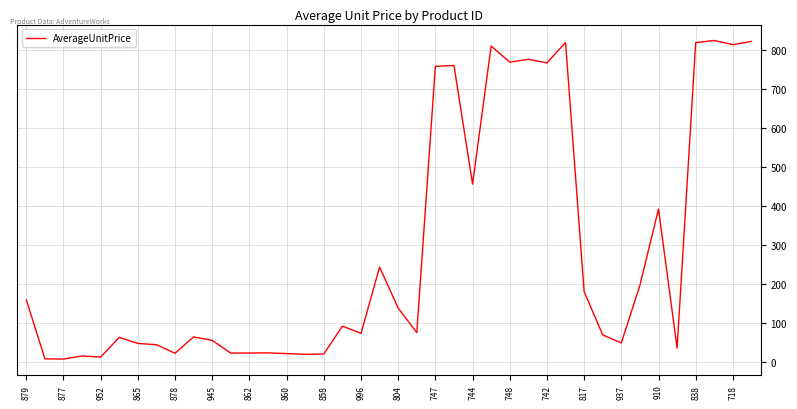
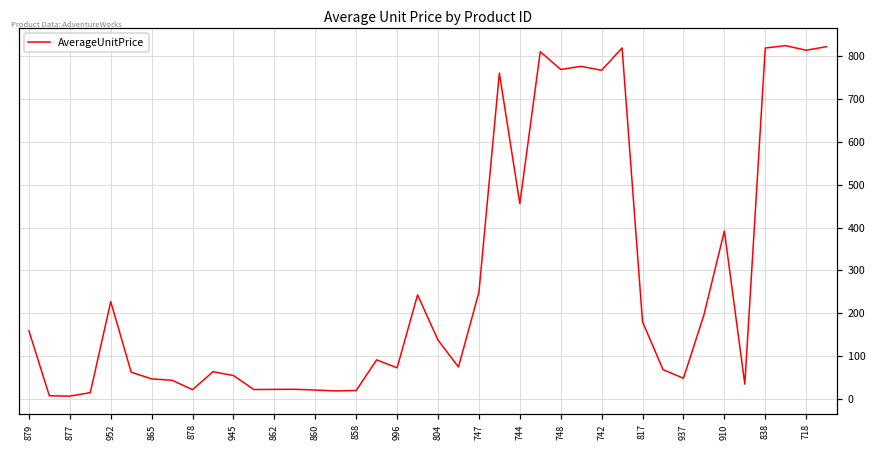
  {
    "879": 160,
    "877": 10,
-   "952": 10,
+   "952": 230,
    "865": 50,
    "878": 20,
    "945": 50,
    "862": 20,
    "860": 20,
    "858": 20,
    "996": 70,
    "804": 140,
-   "747": 760,
+   "747": 250,
    "744": 460,
    "748": 770,
    "742": 770,
    "817": 180,
    "937": 50,
    "910": 390,
    "838": 820,
    "718": 810
  }
